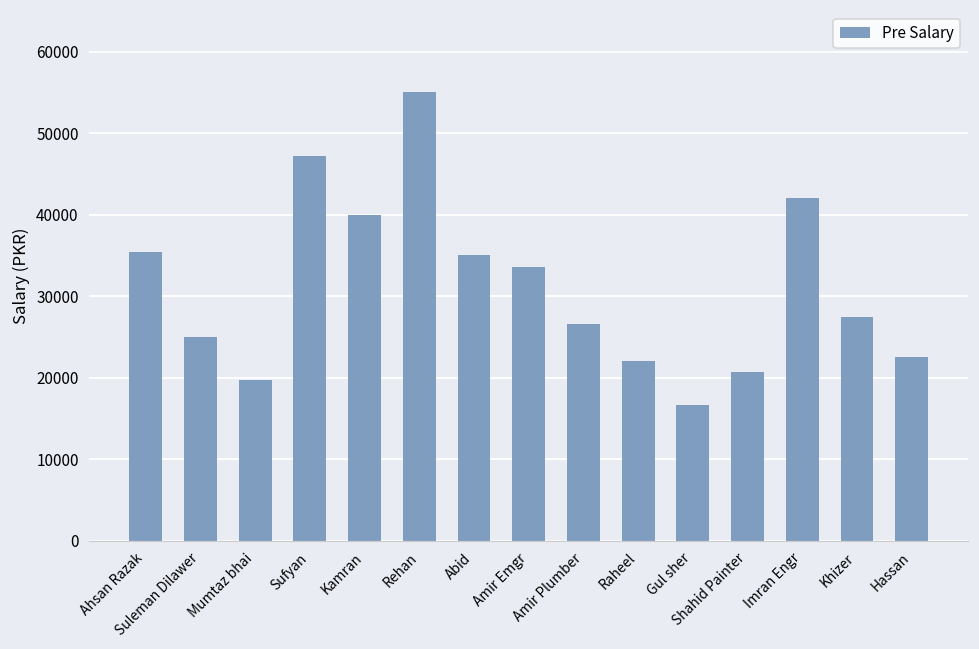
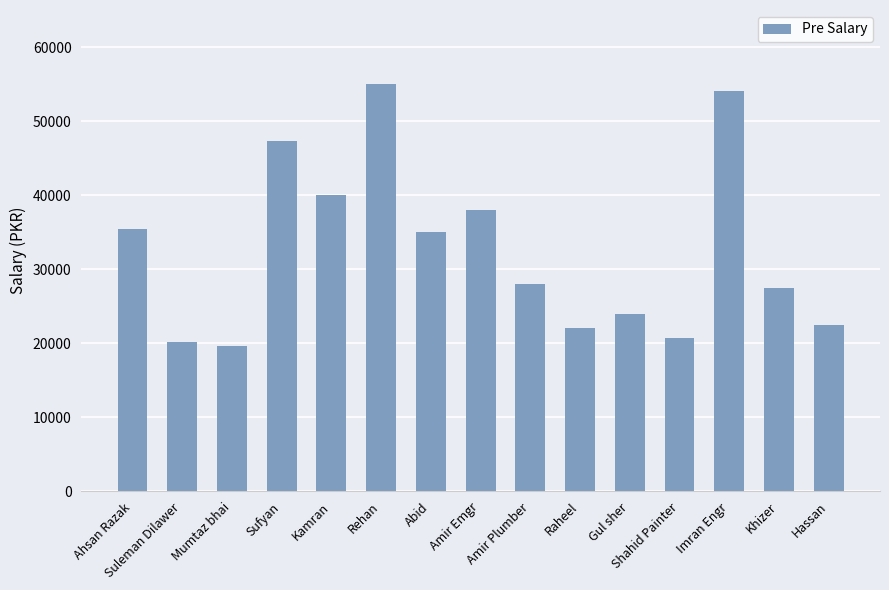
  {
    "Ahsan Razak": 35000,
-   "Suleman Dilawer": 25000,
+   "Suleman Dilawer": 20000,
    "Mumtaz bhai": 20000,
    "Sufyan": 47000,
    "Kamran": 40000,
    "Rehan": 55000,
    "Abid": 35000,
-   "Amir Emgr": 34000,
-   "Amir Plumber": 27000,
+   "Amir Emgr": 38000,
+   "Amir Plumber": 28000,
    "Raheel": 22000,
-   "Gul sher": 17000,
+   "Gul sher": 24000,
    "Shahid Painter": 21000,
-   "Imran Engr": 42000,
+   "Imran Engr": 54000,
    "Khizer": 28000,
    "Hassan": 23000
  }
